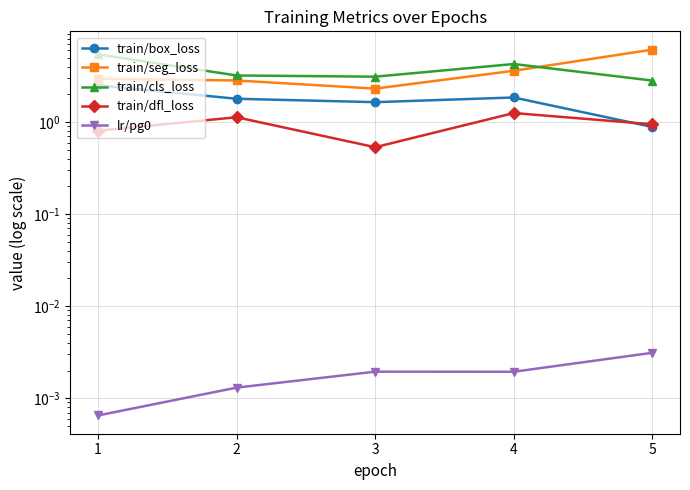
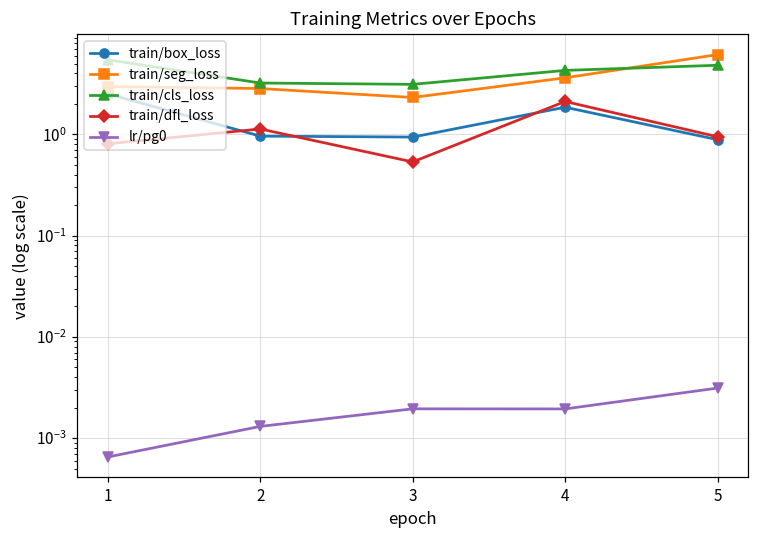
  {
    "train/box_loss": {
-     "2": 1.8,
-     "3": 1.6,
+     "2": 1.0,
+     "3": 0.9,
      "4": 1.9,
      "5": 0.9
    },
    "train/seg_loss": {
      "2": 2.8,
      "3": 2.3,
      "4": 3.6,
      "5": 6
    },
    "train/cls_loss": {
      "2": 3.2,
      "3": 3.1,
      "4": 4,
-     "5": 2.8
+     "5": 5
    },
    "train/dfl_loss": {
      "2": 1.1,
      "3": 0.5,
-     "4": 1.3,
+     "4": 2.1,
      "5": 0.9
    },
    "lr/pg0": {
      "1": 0.0007,
      "2": 0.0013,
      "3": 0.0019,
      "4": 0.0019,
      "5": 0.0031
    }
  }
